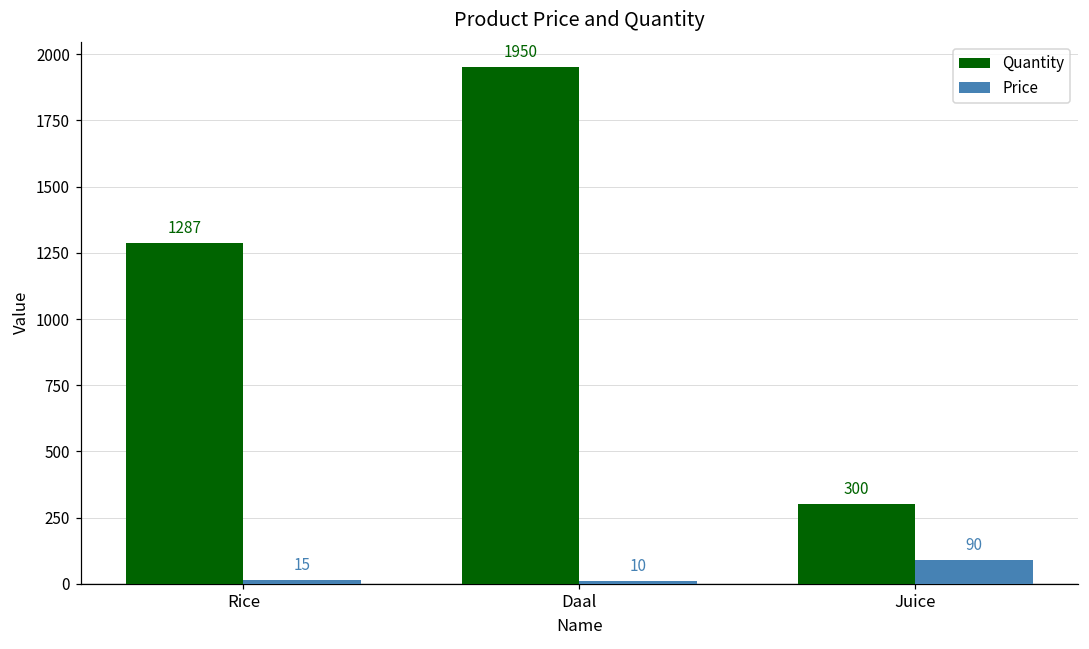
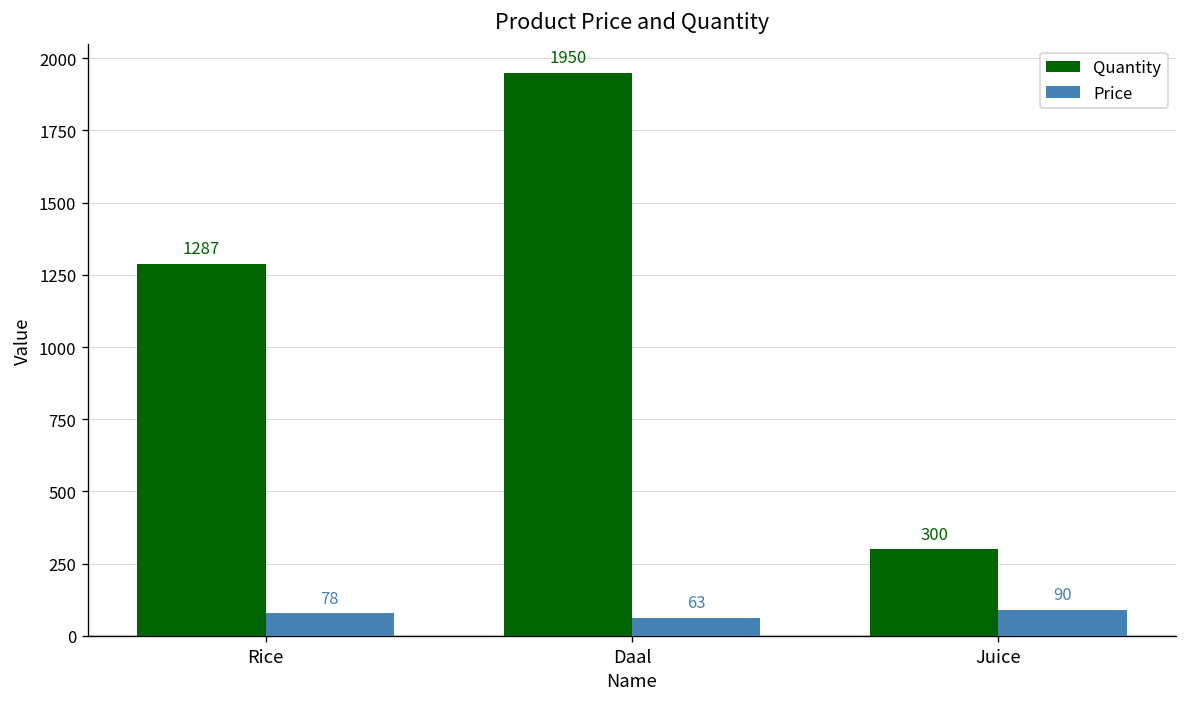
  {
    "Quantity": {
      "Rice": 1287,
      "Daal": 1950,
      "Juice": 300
    },
    "Price": {
-     "Rice": 15,
-     "Daal": 10,
+     "Rice": 78,
+     "Daal": 63,
      "Juice": 90
    }
  }
